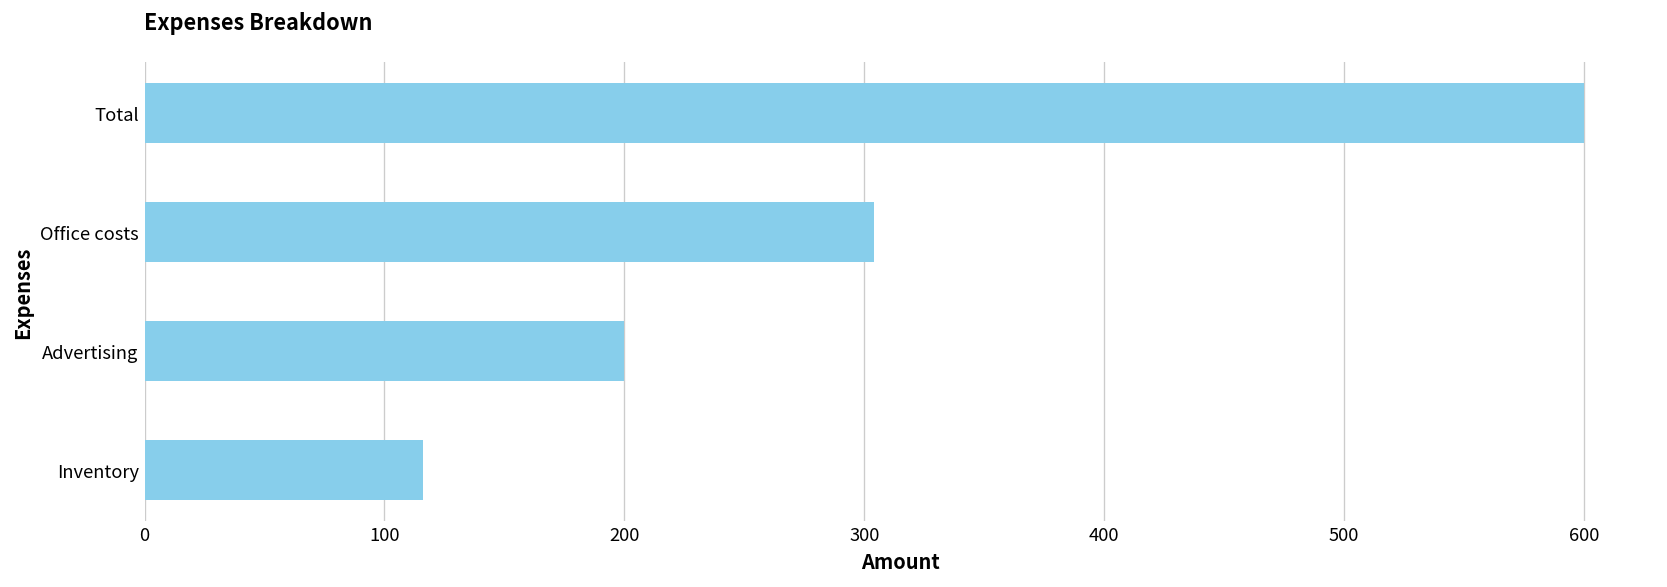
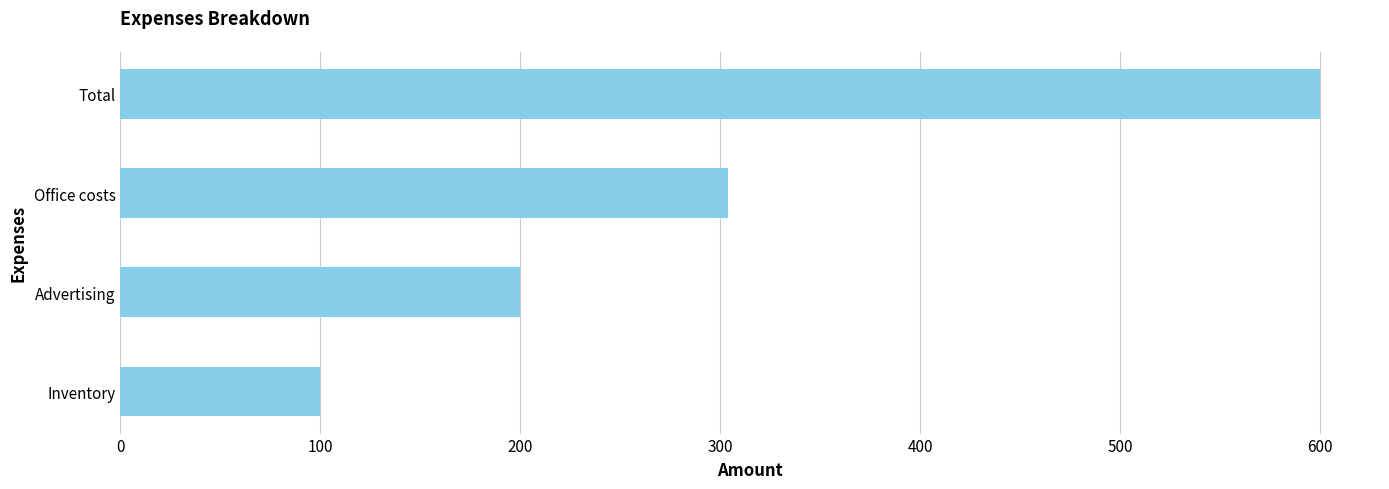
  {
    "Total": 600,
    "Office costs": 304,
    "Advertising": 200,
-   "Inventory": 116
+   "Inventory": 100
  }
